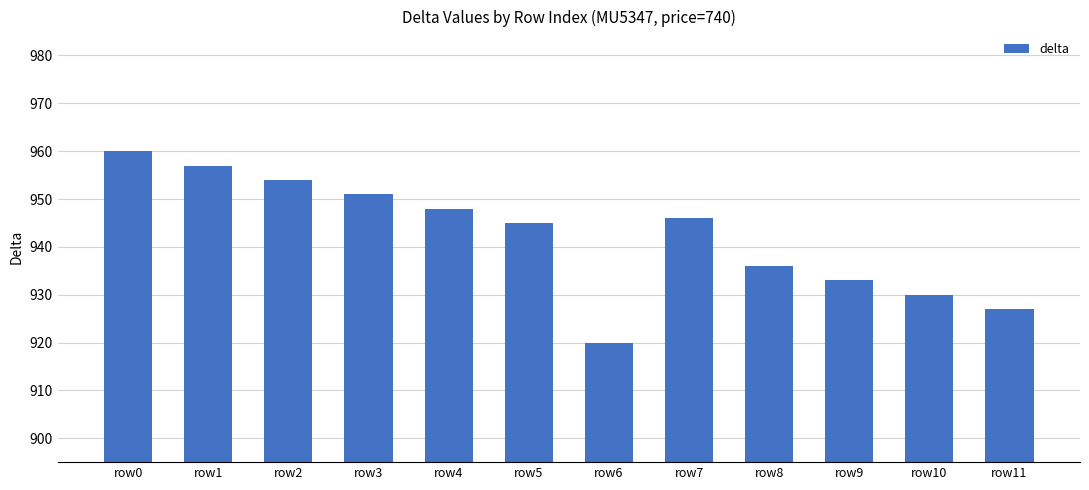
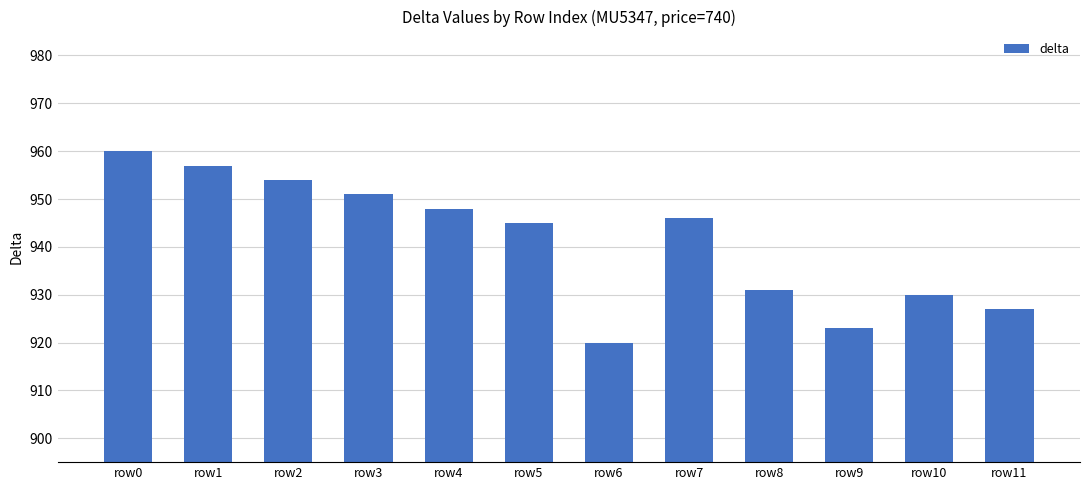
  {
    "row0": 960,
    "row1": 957,
    "row2": 954,
    "row3": 951,
    "row4": 948,
    "row5": 945,
    "row6": 920,
    "row7": 946,
-   "row8": 936,
-   "row9": 933,
+   "row8": 931,
+   "row9": 923,
    "row10": 930,
    "row11": 927
  }
